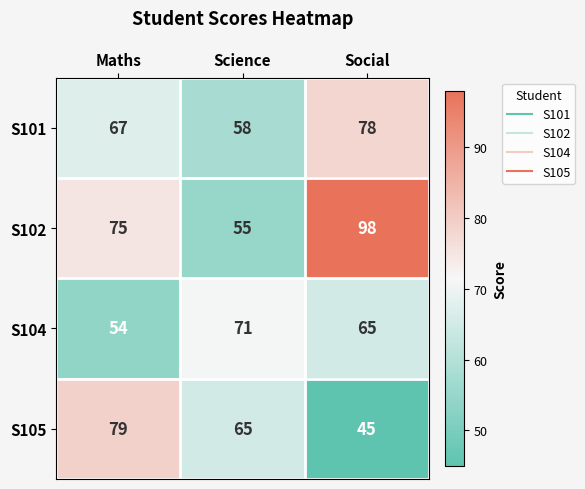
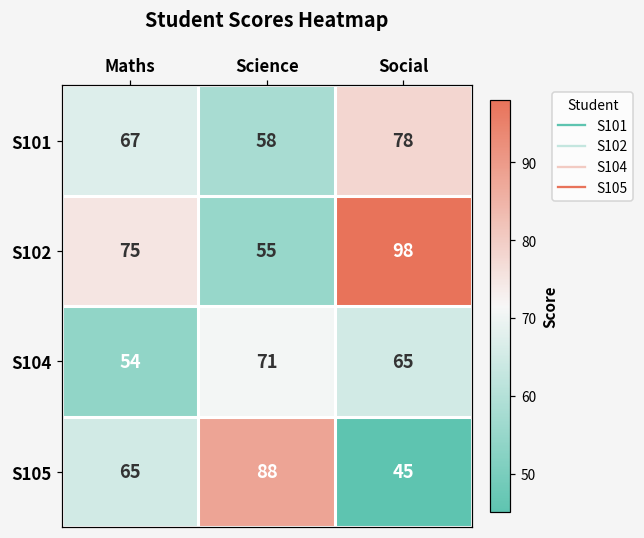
  {
    "S101": {
      "Maths": 67,
      "Science": 58,
      "Social": 78
    },
    "S102": {
      "Maths": 75,
      "Science": 55,
      "Social": 98
    },
    "S104": {
      "Maths": 54,
      "Science": 71,
      "Social": 65
    },
    "S105": {
-     "Maths": 79,
-     "Science": 65,
+     "Maths": 65,
+     "Science": 88,
      "Social": 45
    }
  }
